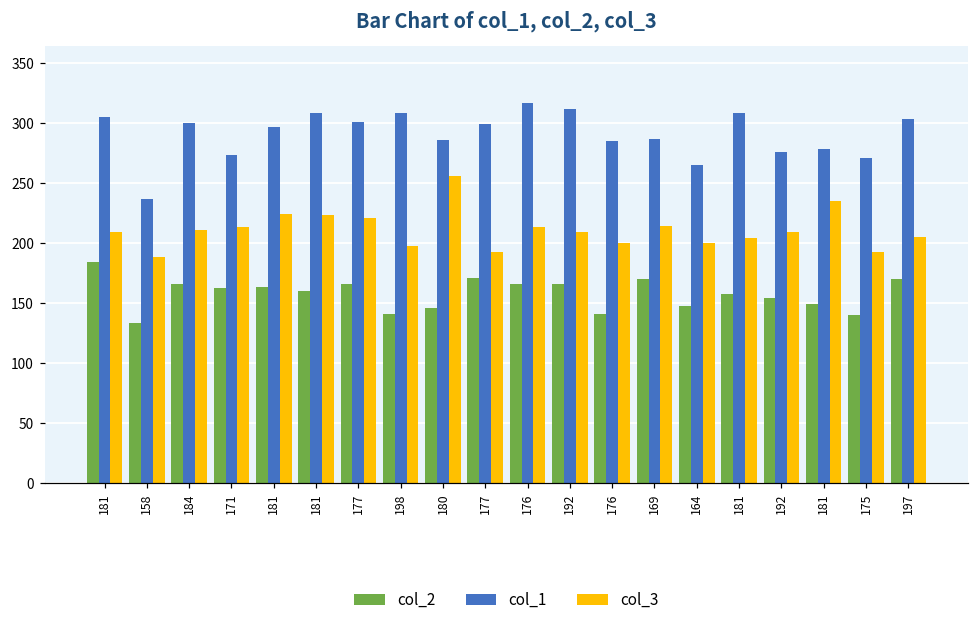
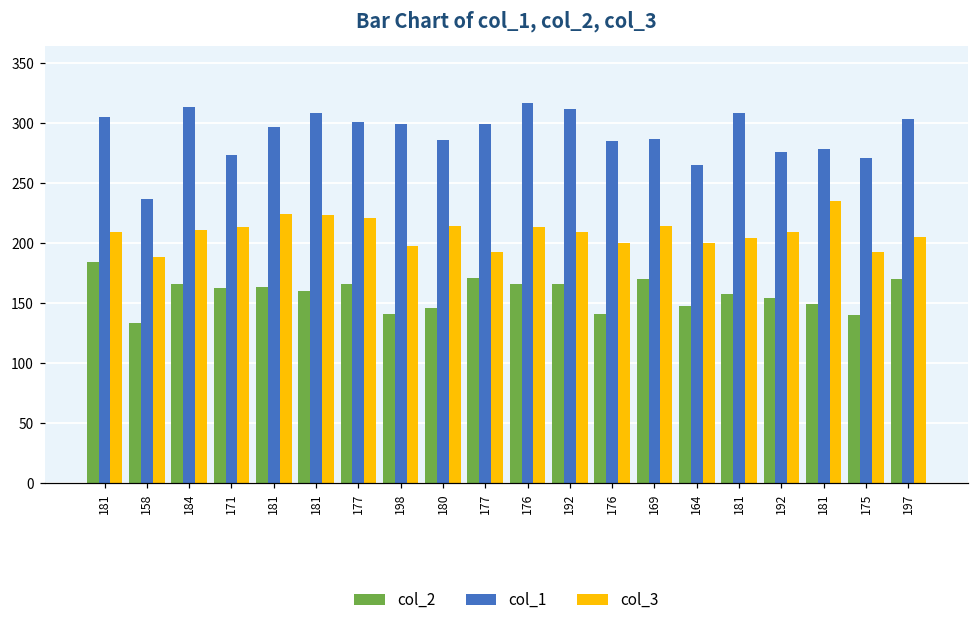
  {
    "col_2": {
      "158": 133,
      "184": 166,
      "171": 162,
      "198": 141,
      "180": 146,
      "169": 170,
      "164": 147,
      "175": 140,
      "197": 170
    },
    "col_1": {
      "158": 237,
-     "184": 300,
+     "184": 313,
      "171": 273,
-     "198": 308,
+     "198": 299,
      "180": 286,
      "169": 287,
      "164": 265,
      "175": 271,
      "197": 303
    },
    "col_3": {
      "158": 188,
      "184": 211,
      "171": 213,
      "198": 197,
-     "180": 256,
+     "180": 214,
      "169": 214,
      "164": 200,
      "175": 192,
      "197": 205
    }
  }
